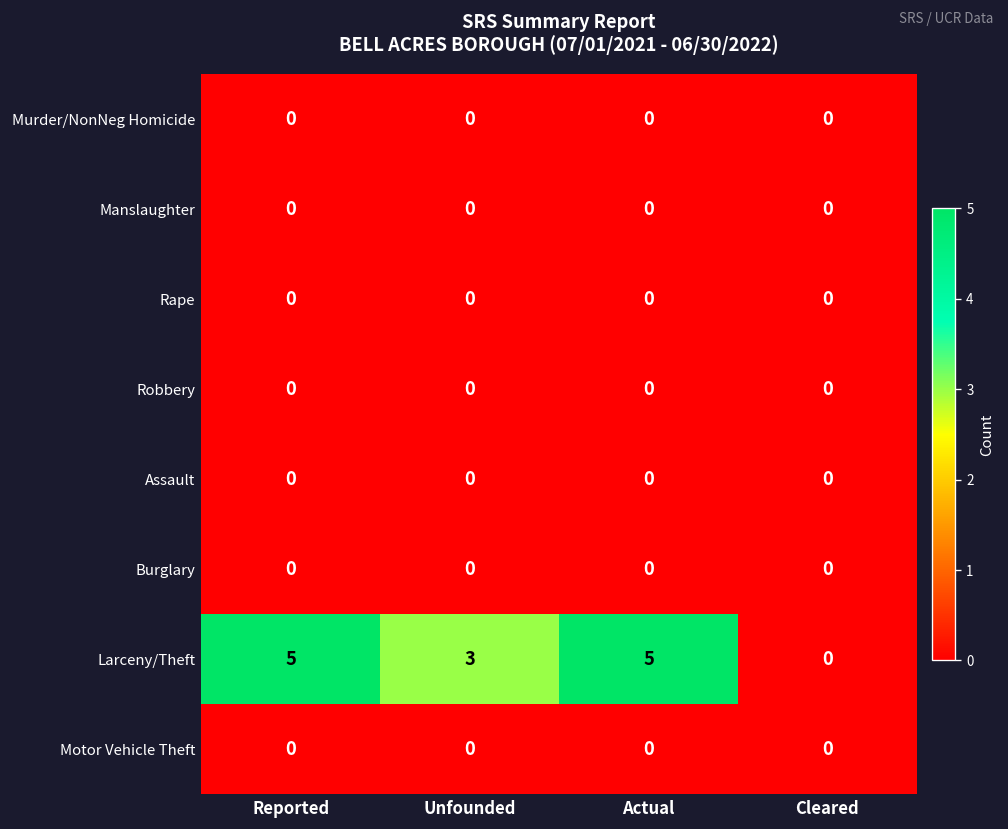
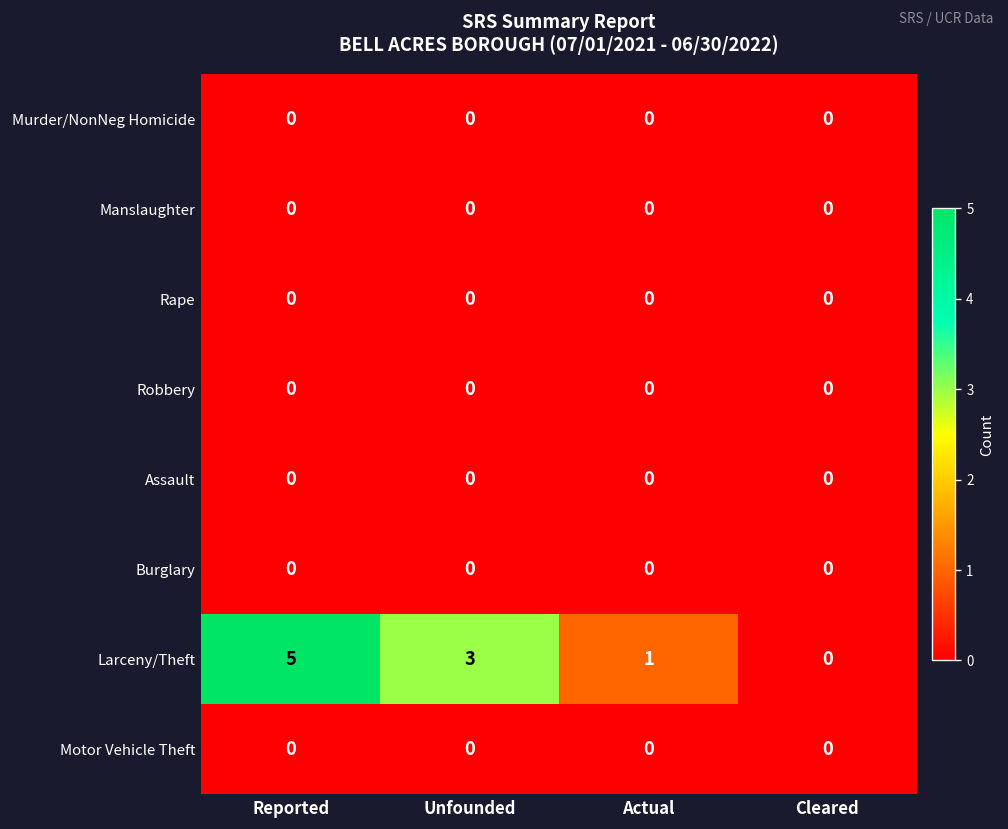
  {
    "Murder/NonNeg Homicide": {
      "Reported": 0,
      "Unfounded": 0,
      "Actual": 0,
      "Cleared": 0
    },
    "Manslaughter": {
      "Reported": 0,
      "Unfounded": 0,
      "Actual": 0,
      "Cleared": 0
    },
    "Rape": {
      "Reported": 0,
      "Unfounded": 0,
      "Actual": 0,
      "Cleared": 0
    },
    "Robbery": {
      "Reported": 0,
      "Unfounded": 0,
      "Actual": 0,
      "Cleared": 0
    },
    "Assault": {
      "Reported": 0,
      "Unfounded": 0,
      "Actual": 0,
      "Cleared": 0
    },
    "Burglary": {
      "Reported": 0,
      "Unfounded": 0,
      "Actual": 0,
      "Cleared": 0
    },
    "Larceny/Theft": {
      "Reported": 5,
      "Unfounded": 3,
-     "Actual": 5,
+     "Actual": 1,
      "Cleared": 0
    },
    "Motor Vehicle Theft": {
      "Reported": 0,
      "Unfounded": 0,
      "Actual": 0,
      "Cleared": 0
    }
  }
